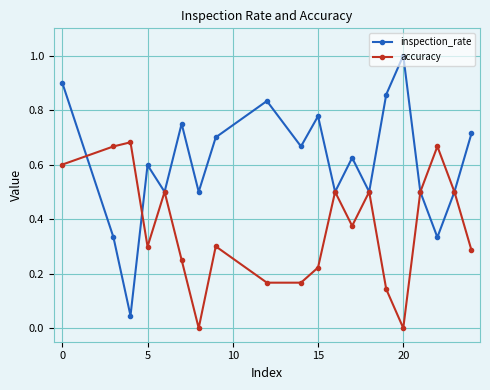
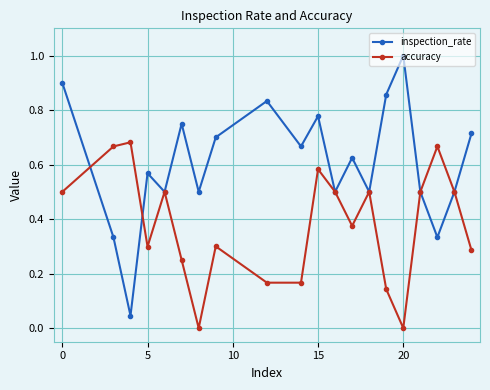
  {
    "inspection_rate": {
      "0": 0.90,
-     "5": 0.60,
+     "5": 0.57,
      "15": 0.78
    },
    "accuracy": {
-     "0": 0.6,
+     "0": 0.5,
      "5": 0.30,
-     "15": 0.22,
+     "15": 0.58,
      "20": 0.00
    }
  }
